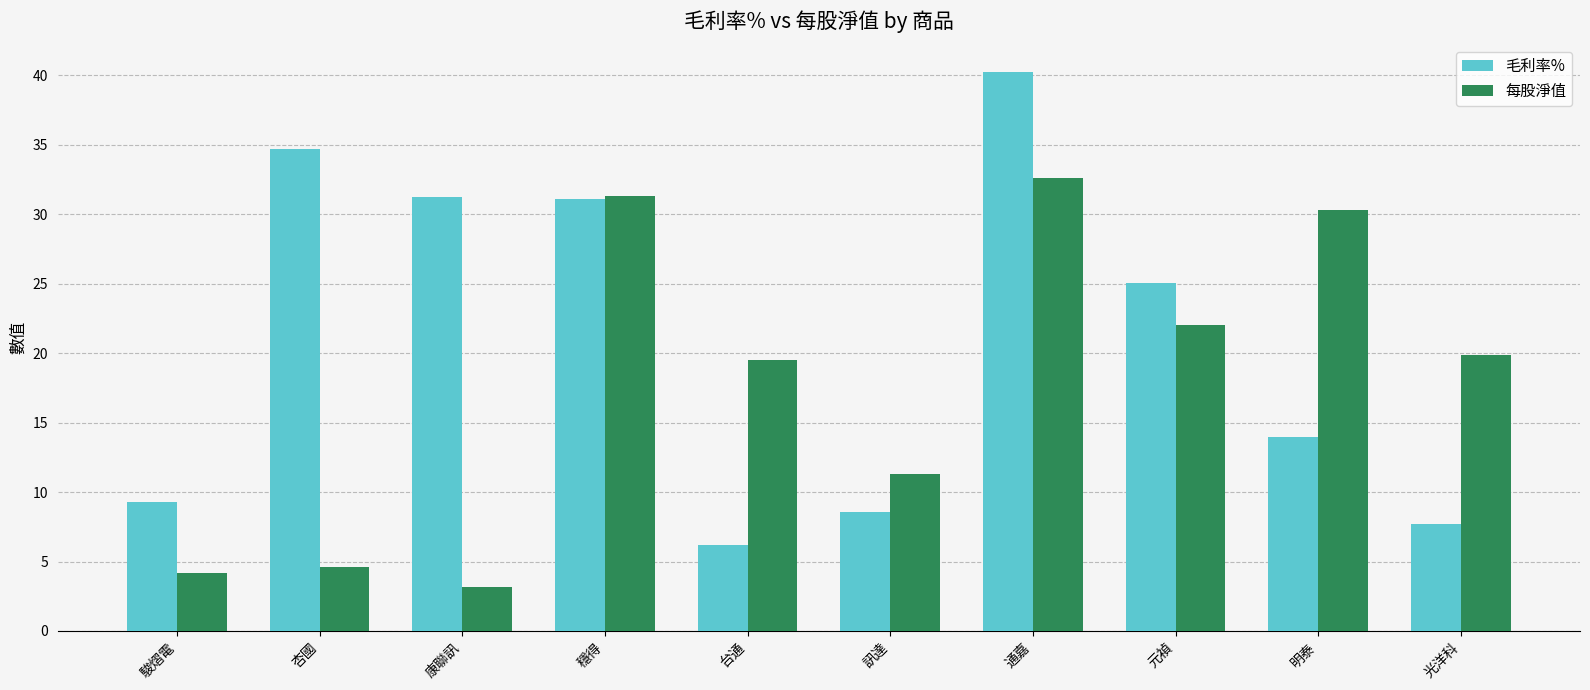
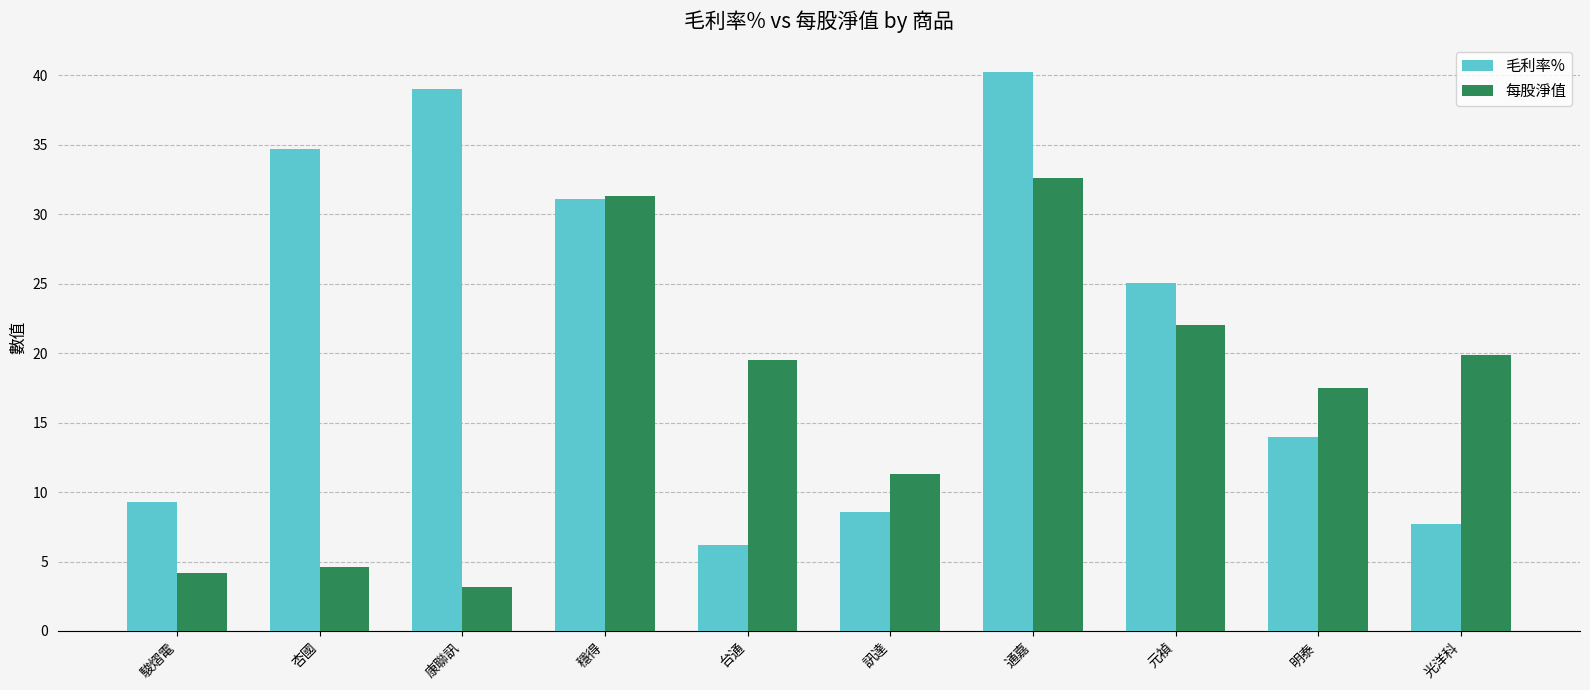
  {
    "毛利率%": {
      "駿熠電": 9.3,
      "杏國": 34.7,
-     "康聯訊": 31.3,
+     "康聯訊": 39.0,
      "穩得": 31.1,
      "台通": 6.2,
      "訊達": 8.5,
      "通嘉": 40.2,
      "元禎": 25.1,
      "明泰": 14.0,
      "光洋科": 7.7
    },
    "每股淨值": {
      "駿熠電": 4.2,
      "杏國": 4.6,
      "康聯訊": 3.1,
      "穩得": 31.3,
      "台通": 19.5,
      "訊達": 11.3,
      "通嘉": 32.6,
      "元禎": 22.1,
-     "明泰": 30.3,
+     "明泰": 17.5,
      "光洋科": 19.9
    }
  }
